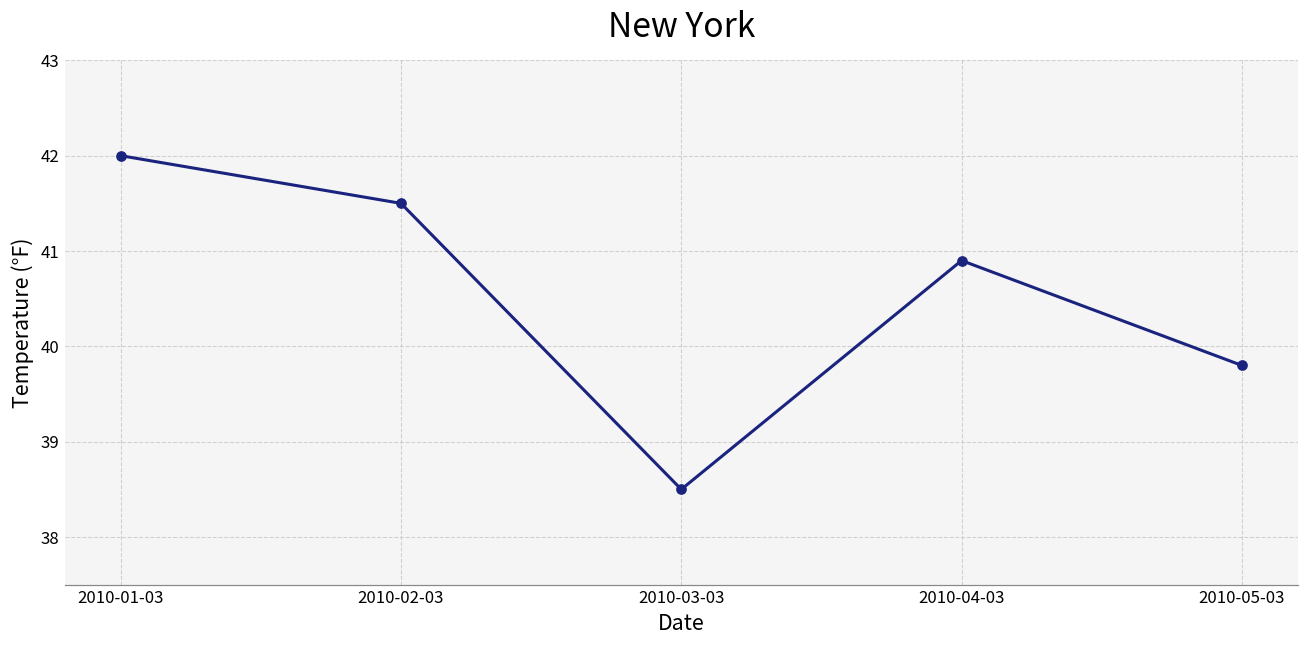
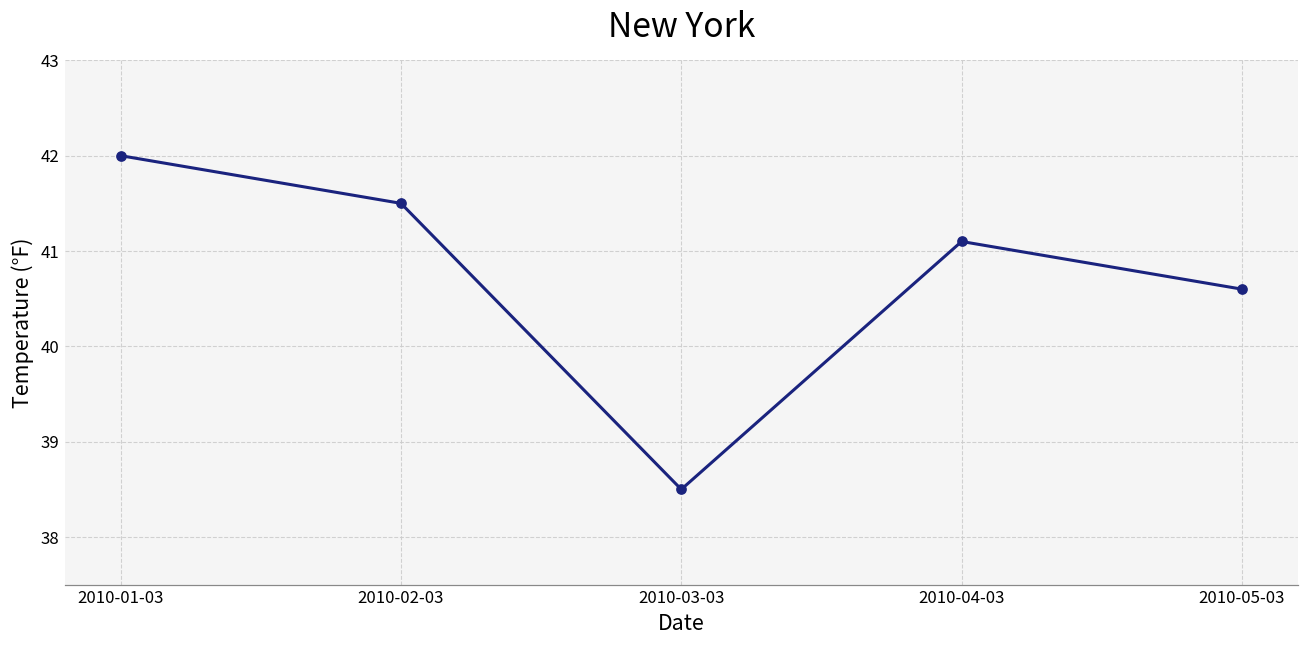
  {
    "2010-01-03": 42.0,
    "2010-02-03": 41.5,
    "2010-03-03": 38.5,
-   "2010-04-03": 40.9,
-   "2010-05-03": 39.8
+   "2010-04-03": 41.1,
+   "2010-05-03": 40.6
  }
